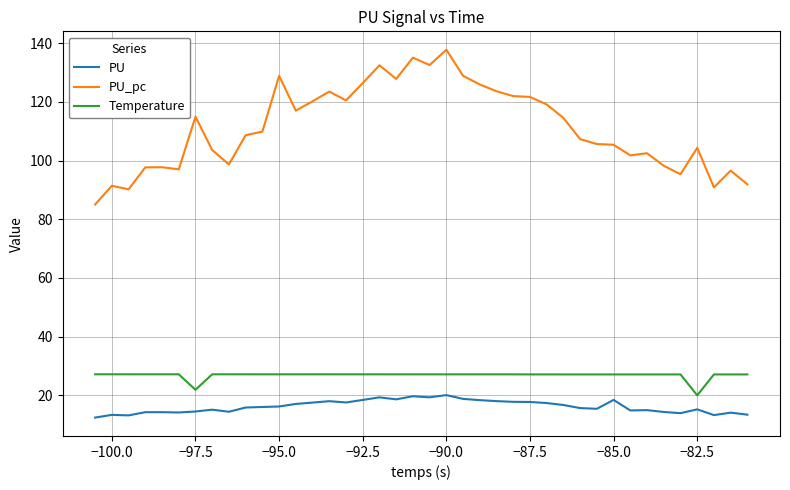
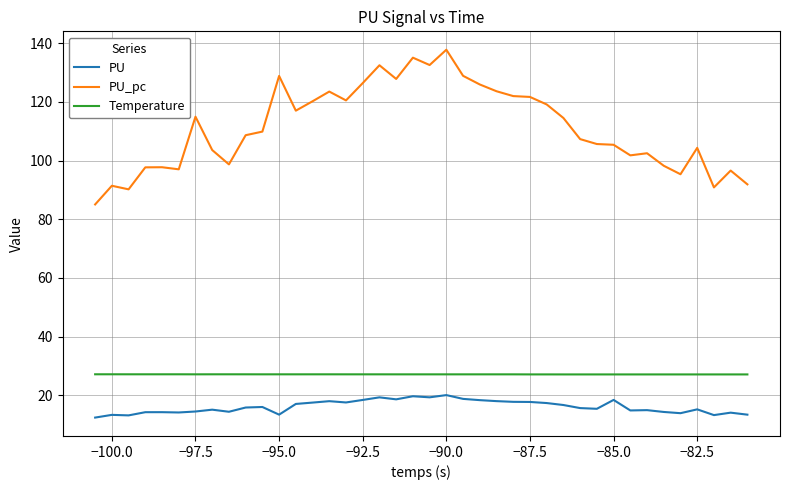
  {
    "PU": {
      "−100.0": 13,
      "−97.5": 14,
-     "−95.0": 16,
+     "−95.0": 13,
      "−92.5": 18,
      "−90.0": 20,
      "−87.5": 18,
      "−85.0": 18,
      "−82.5": 15
    },
    "PU_pc": {
      "−100.0": 91,
      "−97.5": 115,
      "−95.0": 129,
      "−92.5": 126,
      "−90.0": 138,
      "−87.5": 122,
      "−85.0": 105,
      "−82.5": 104
    },
    "Temperature": {
      "−100.0": 27,
-     "−97.5": 22,
+     "−97.5": 27,
      "−95.0": 27,
      "−92.5": 27,
      "−90.0": 27,
      "−87.5": 27,
      "−85.0": 27,
-     "−82.5": 20
+     "−82.5": 27
    }
  }
